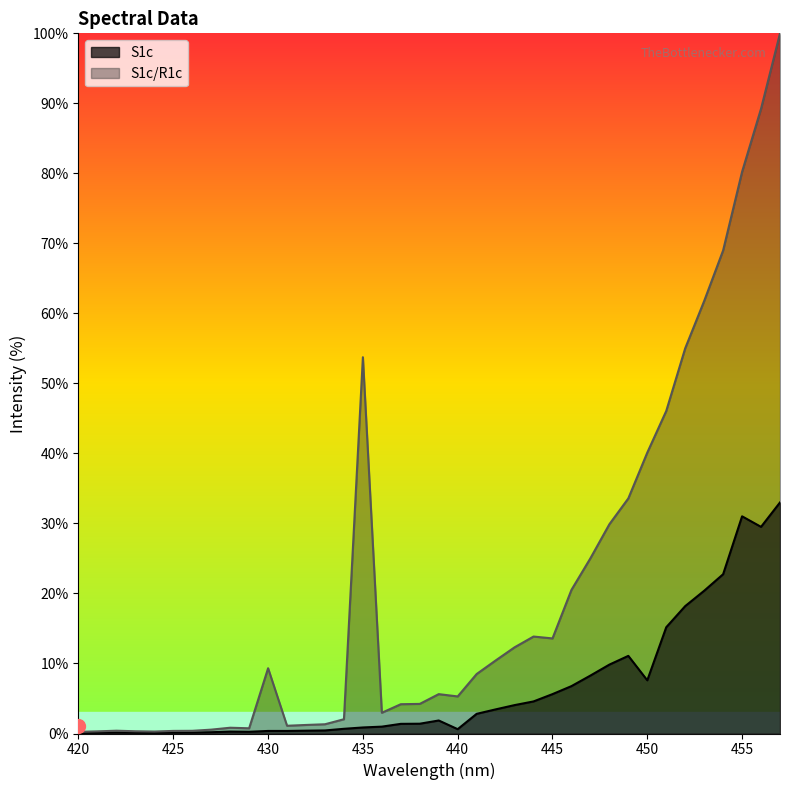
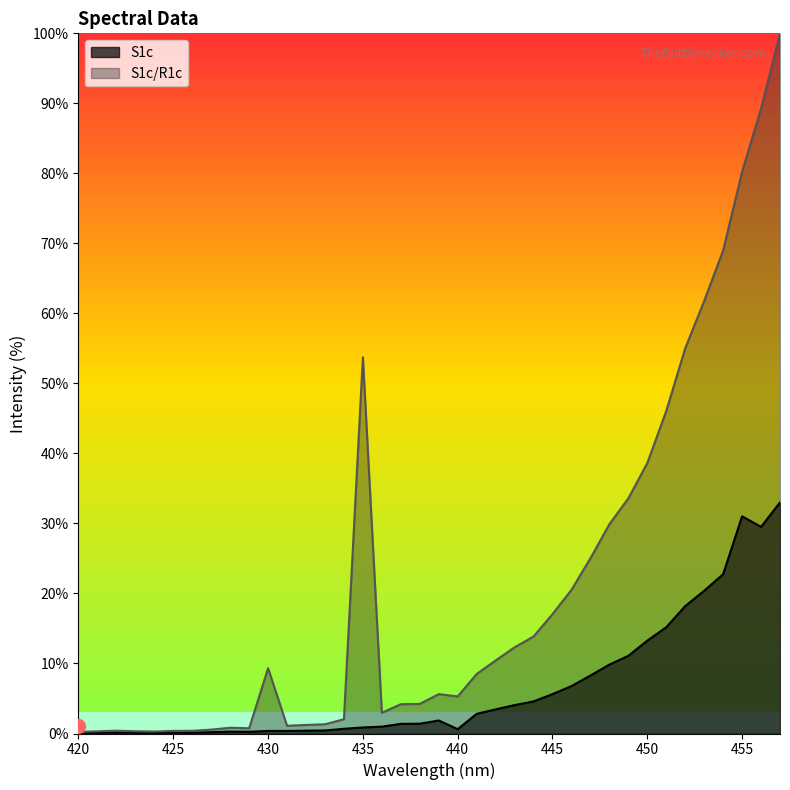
  {
    "S1c": {
      "445": "6%",
-     "450": "8%",
+     "450": "13%",
      "455": "31%"
    },
    "S1c/R1c": {
      "430": "9%",
      "435": "54%",
      "440": "5%",
-     "445": "14%",
-     "450": "40%",
+     "445": "17%",
+     "450": "39%",
      "455": "80%"
    }
  }
